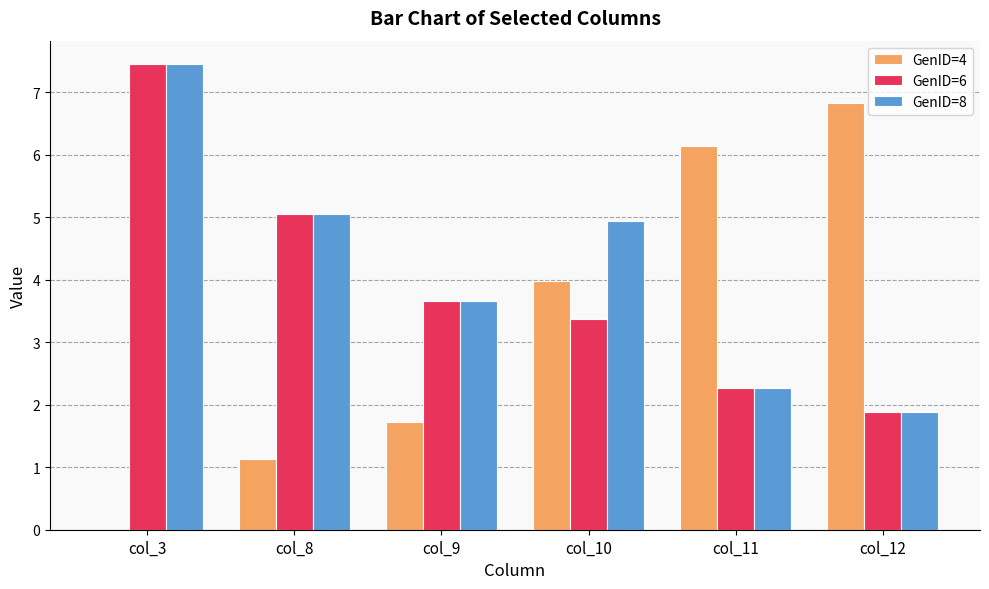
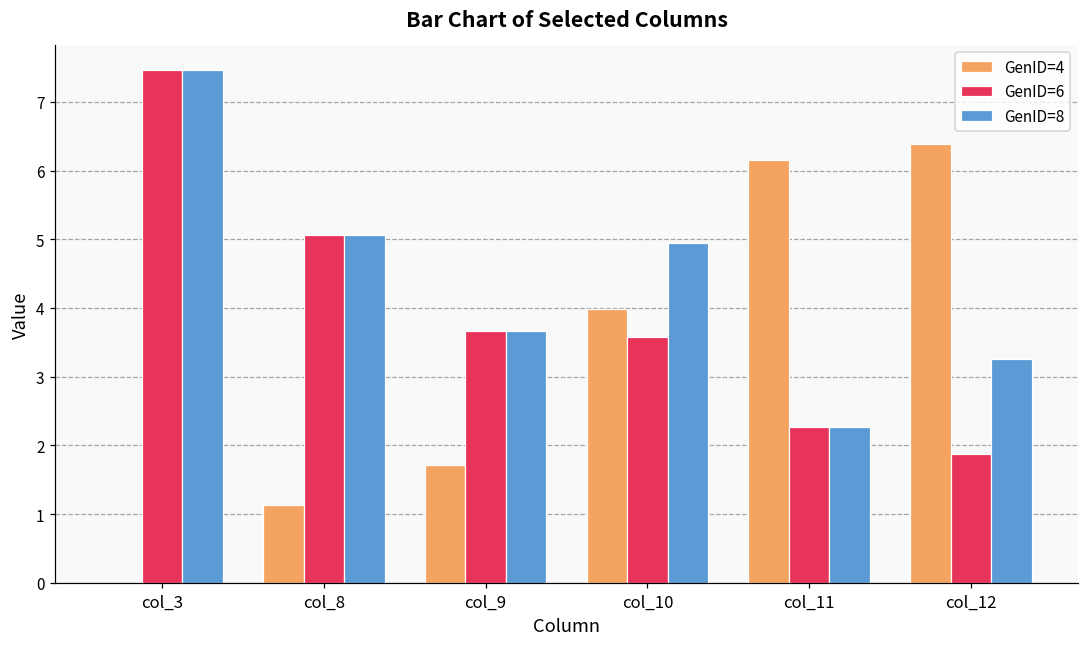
  {
    "GenID=4": {
      "col_3": 0.0,
      "col_8": 1.1,
      "col_9": 1.7,
      "col_10": 4.0,
      "col_11": 6.2,
-     "col_12": 6.8
+     "col_12": 6.4
    },
    "GenID=6": {
      "col_3": 7.5,
      "col_8": 5.1,
      "col_9": 3.7,
-     "col_10": 3.4,
+     "col_10": 3.6,
      "col_11": 2.3,
      "col_12": 1.9
    },
    "GenID=8": {
      "col_3": 7.5,
      "col_8": 5.1,
      "col_9": 3.7,
      "col_10": 4.9,
      "col_11": 2.3,
-     "col_12": 1.9
+     "col_12": 3.3
    }
  }
